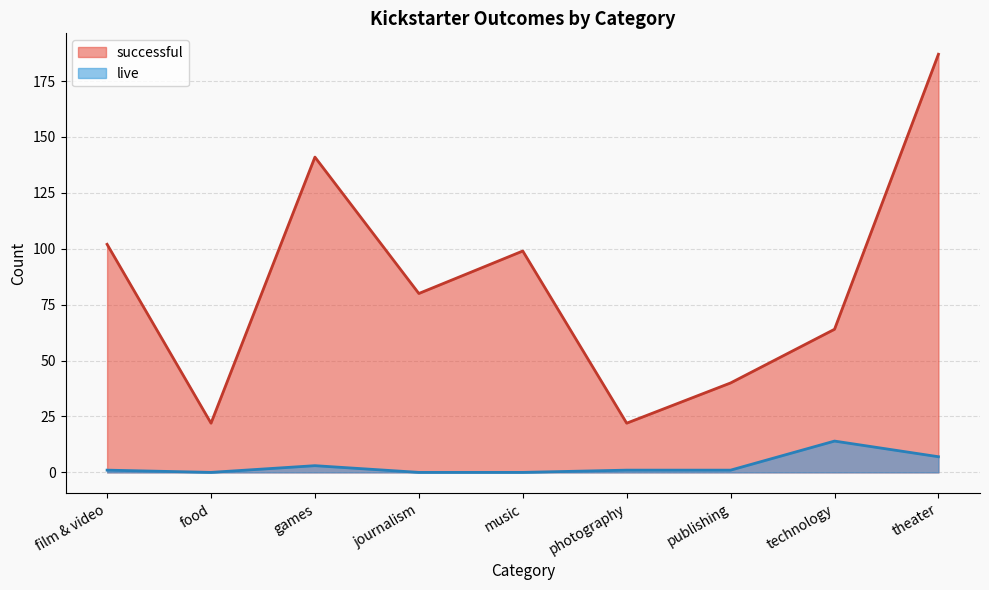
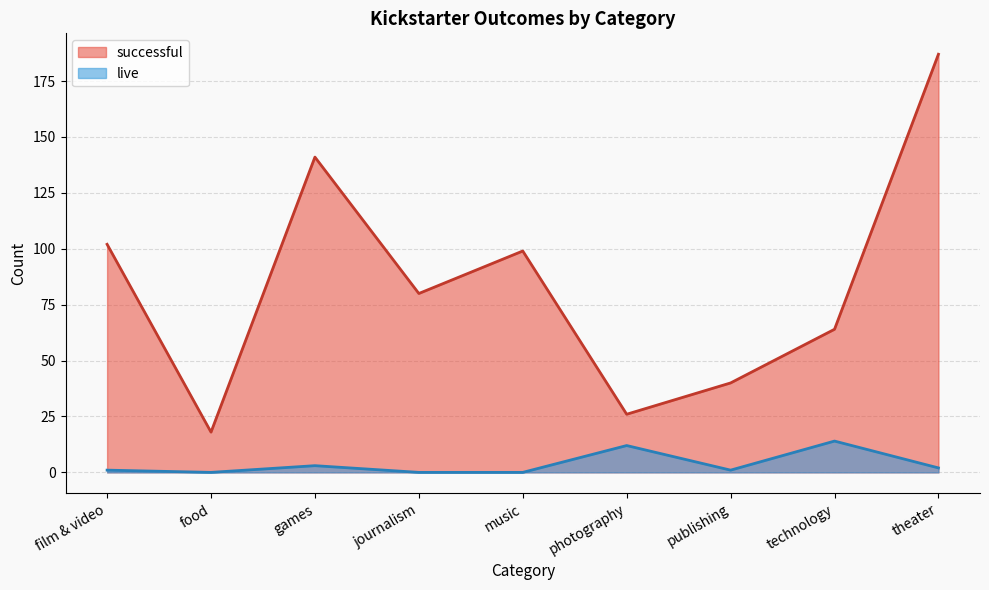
  {
    "successful": {
      "film & video": 102,
-     "food": 22,
+     "food": 18,
      "games": 141,
      "journalism": 80,
      "music": 99,
-     "photography": 22,
+     "photography": 26,
      "publishing": 40,
      "technology": 64,
      "theater": 187
    },
    "live": {
      "film & video": 1,
      "food": 0,
      "games": 3,
      "journalism": 0,
      "music": 0,
-     "photography": 1,
+     "photography": 12,
      "publishing": 1,
      "technology": 14,
-     "theater": 7
+     "theater": 2
    }
  }
